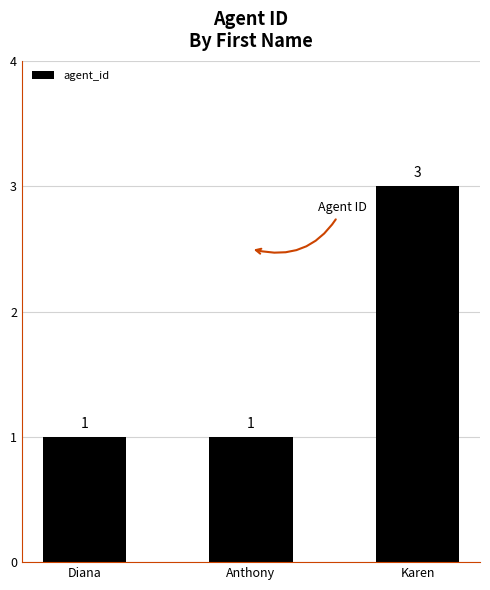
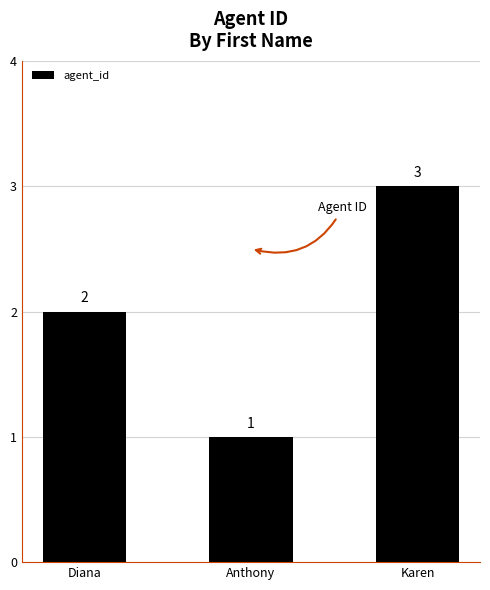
  {
-   "Diana": 1,
+   "Diana": 2,
    "Anthony": 1,
    "Karen": 3
  }
